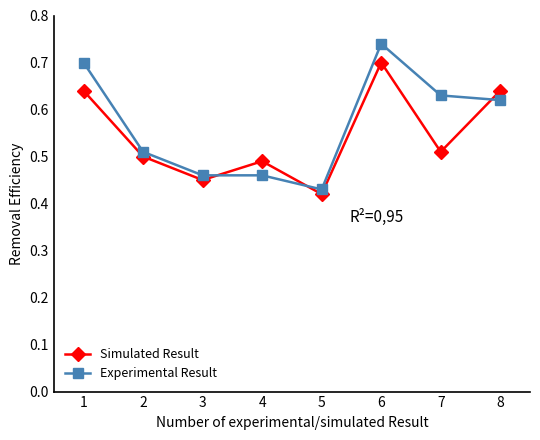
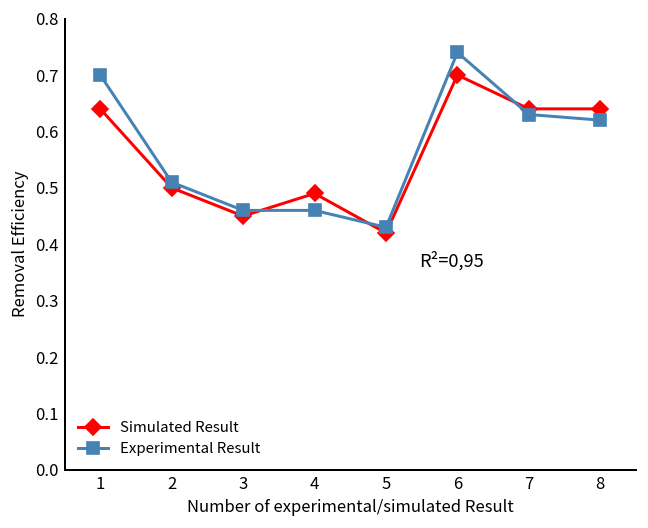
  {
    "Simulated Result": {
      "1": 0.64,
      "2": 0.50,
      "3": 0.45,
      "4": 0.49,
      "5": 0.42,
      "6": 0.70,
-     "7": 0.51,
+     "7": 0.64,
      "8": 0.64
    },
    "Experimental Result": {
      "1": 0.70,
      "2": 0.51,
      "3": 0.46,
      "4": 0.46,
      "5": 0.43,
      "6": 0.74,
      "7": 0.63,
      "8": 0.62
    }
  }
